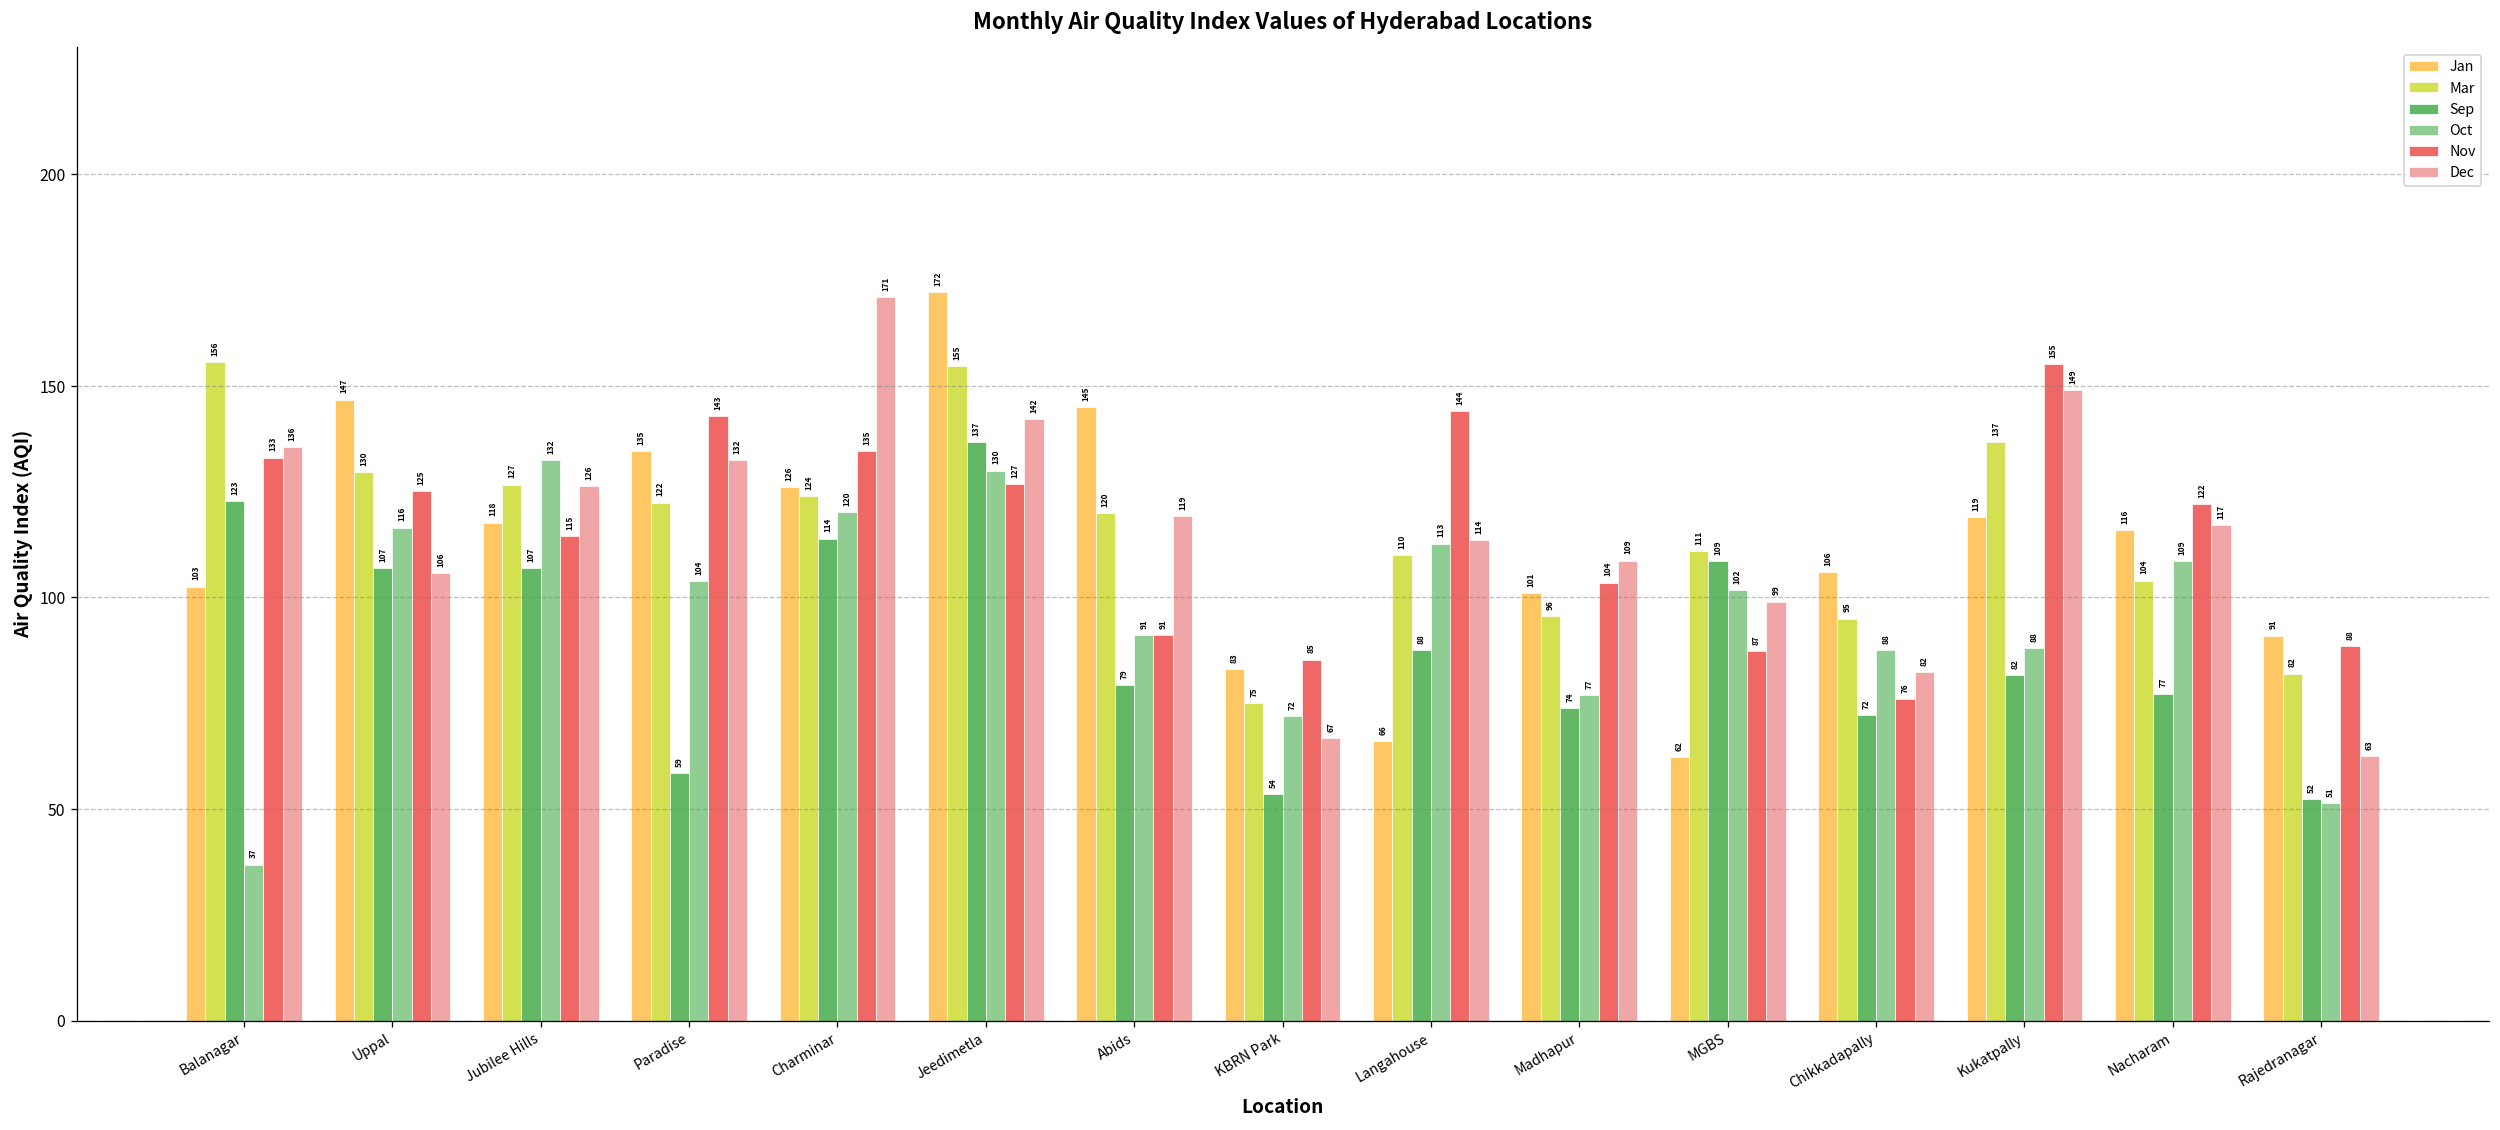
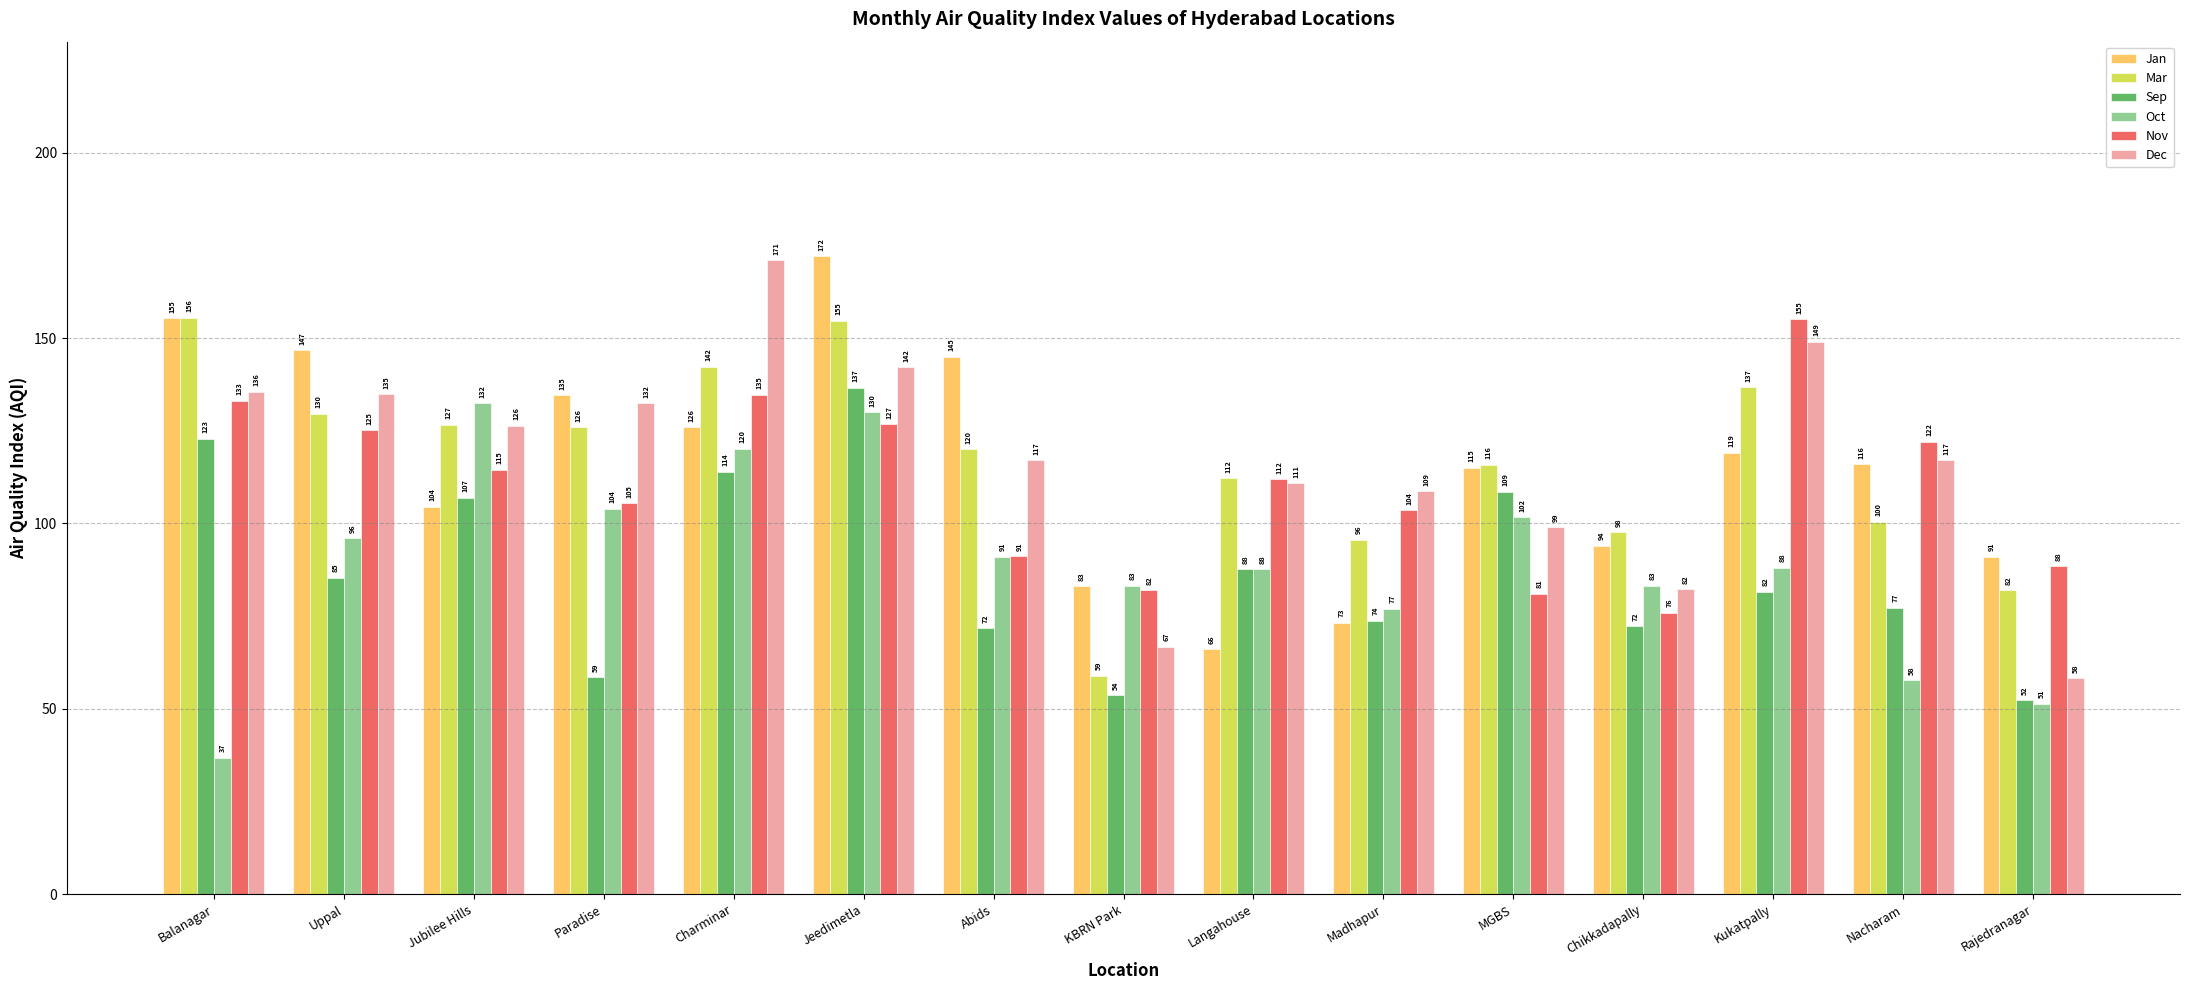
  {
    "Jan": {
-     "Balanagar": 103,
+     "Balanagar": 155,
      "Uppal": 147,
-     "Jubilee Hills": 118,
+     "Jubilee Hills": 104,
      "Paradise": 135,
      "Charminar": 126,
      "Jeedimetla": 172,
      "Abids": 145,
      "KBRN Park": 83,
      "Langahouse": 66,
-     "Madhapur": 101,
-     "MGBS": 62,
-     "Chikkadapally": 106,
+     "Madhapur": 73,
+     "MGBS": 115,
+     "Chikkadapally": 94,
      "Kukatpally": 119,
      "Nacharam": 116,
      "Rajedranagar": 91
    },
    "Mar": {
      "Balanagar": 156,
      "Uppal": 130,
      "Jubilee Hills": 127,
-     "Paradise": 122,
-     "Charminar": 124,
+     "Paradise": 126,
+     "Charminar": 142,
      "Jeedimetla": 155,
      "Abids": 120,
-     "KBRN Park": 75,
-     "Langahouse": 110,
+     "KBRN Park": 59,
+     "Langahouse": 112,
      "Madhapur": 96,
-     "MGBS": 111,
-     "Chikkadapally": 95,
+     "MGBS": 116,
+     "Chikkadapally": 98,
      "Kukatpally": 137,
-     "Nacharam": 104,
+     "Nacharam": 100,
      "Rajedranagar": 82
    },
    "Sep": {
      "Balanagar": 123,
-     "Uppal": 107,
+     "Uppal": 85,
      "Jubilee Hills": 107,
      "Paradise": 59,
      "Charminar": 114,
      "Jeedimetla": 137,
-     "Abids": 79,
+     "Abids": 72,
      "KBRN Park": 54,
      "Langahouse": 88,
      "Madhapur": 74,
      "MGBS": 109,
      "Chikkadapally": 72,
      "Kukatpally": 82,
      "Nacharam": 77,
      "Rajedranagar": 52
    },
    "Oct": {
      "Balanagar": 37,
-     "Uppal": 116,
+     "Uppal": 96,
      "Jubilee Hills": 132,
      "Paradise": 104,
      "Charminar": 120,
      "Jeedimetla": 130,
      "Abids": 91,
-     "KBRN Park": 72,
-     "Langahouse": 113,
+     "KBRN Park": 83,
+     "Langahouse": 88,
      "Madhapur": 77,
      "MGBS": 102,
-     "Chikkadapally": 88,
+     "Chikkadapally": 83,
      "Kukatpally": 88,
-     "Nacharam": 109,
+     "Nacharam": 58,
      "Rajedranagar": 51
    },
    "Nov": {
      "Balanagar": 133,
      "Uppal": 125,
      "Jubilee Hills": 115,
-     "Paradise": 143,
+     "Paradise": 105,
      "Charminar": 135,
      "Jeedimetla": 127,
      "Abids": 91,
-     "KBRN Park": 85,
-     "Langahouse": 144,
+     "KBRN Park": 82,
+     "Langahouse": 112,
      "Madhapur": 104,
-     "MGBS": 87,
+     "MGBS": 81,
      "Chikkadapally": 76,
      "Kukatpally": 155,
      "Nacharam": 122,
      "Rajedranagar": 88
    },
    "Dec": {
      "Balanagar": 136,
-     "Uppal": 106,
+     "Uppal": 135,
      "Jubilee Hills": 126,
      "Paradise": 132,
      "Charminar": 171,
      "Jeedimetla": 142,
-     "Abids": 119,
+     "Abids": 117,
      "KBRN Park": 67,
-     "Langahouse": 114,
+     "Langahouse": 111,
      "Madhapur": 109,
      "MGBS": 99,
      "Chikkadapally": 82,
      "Kukatpally": 149,
      "Nacharam": 117,
-     "Rajedranagar": 63
+     "Rajedranagar": 58
    }
  }
